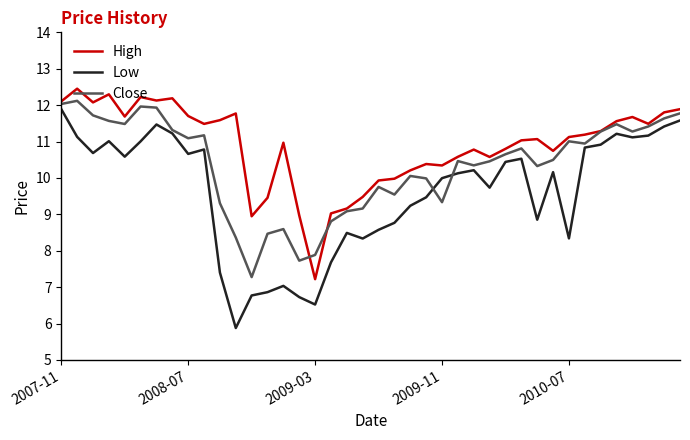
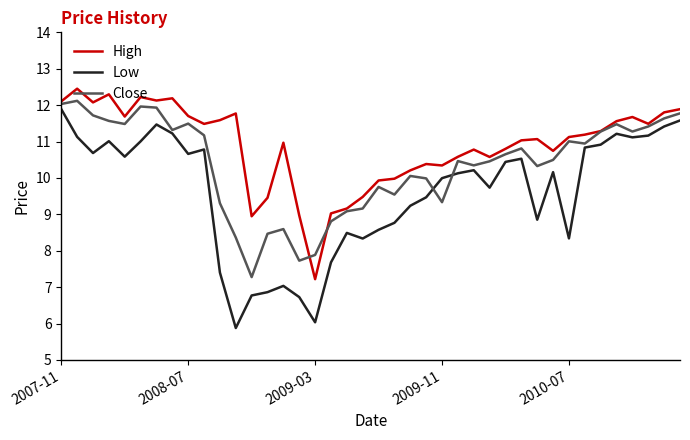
  {
    "High": {
      "2007-11": 12.1,
      "2008-07": 11.7,
      "2009-03": 7.2,
      "2009-11": 10.3,
      "2010-07": 11.1
    },
    "Low": {
      "2007-11": 11.9,
      "2008-07": 10.7,
-     "2009-03": 6.5,
+     "2009-03": 6.0,
      "2009-11": 10.0,
      "2010-07": 8.3
    },
    "Close": {
      "2007-11": 12.0,
-     "2008-07": 11.1,
+     "2008-07": 11.5,
      "2009-03": 7.9,
      "2009-11": 9.3,
      "2010-07": 11.0
    }
  }
